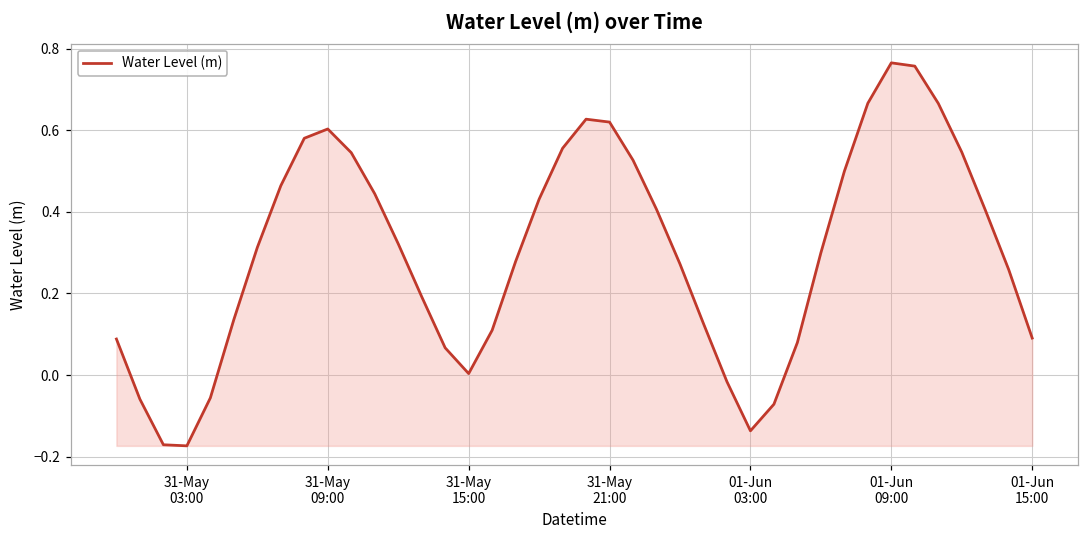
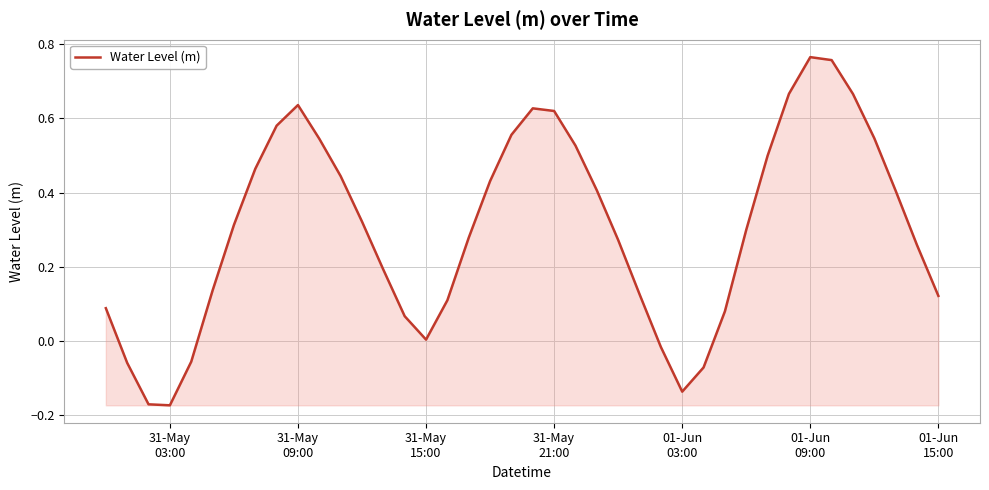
  {
    "31-May 03:00": -0.17,
-   "31-May 09:00": 0.60,
+   "31-May 09:00": 0.64,
    "31-May 15:00": 0.00,
    "31-May 21:00": 0.62,
    "01-Jun 03:00": -0.14,
    "01-Jun 09:00": 0.77,
-   "01-Jun 15:00": 0.09
+   "01-Jun 15:00": 0.12
  }
